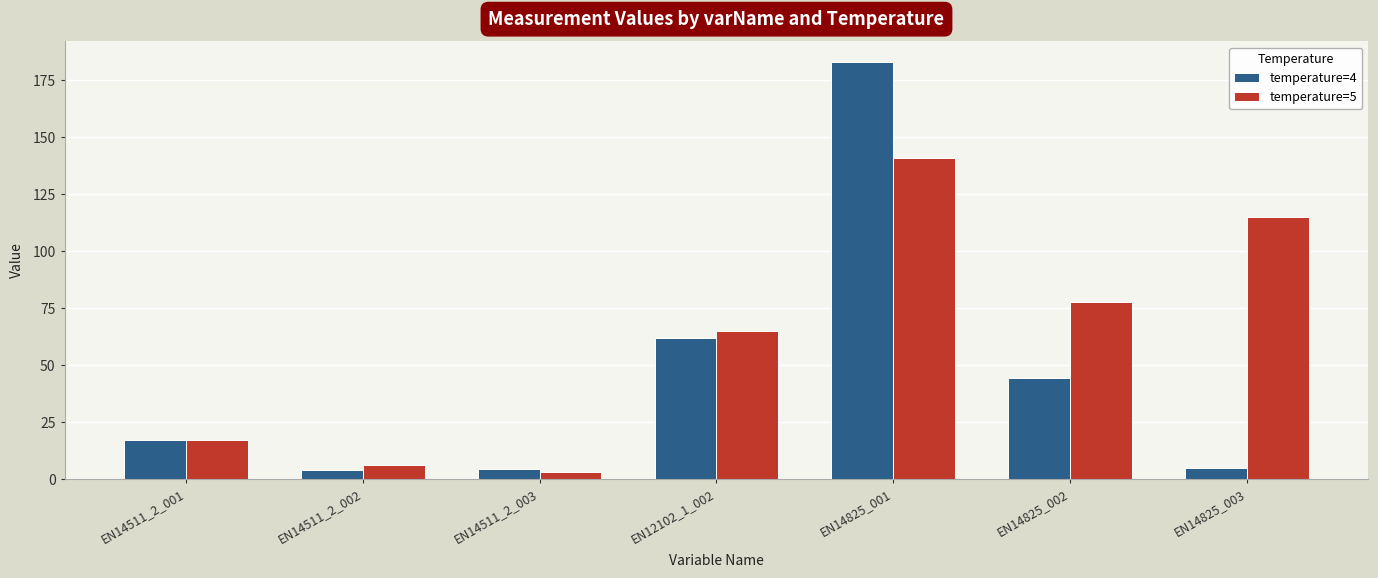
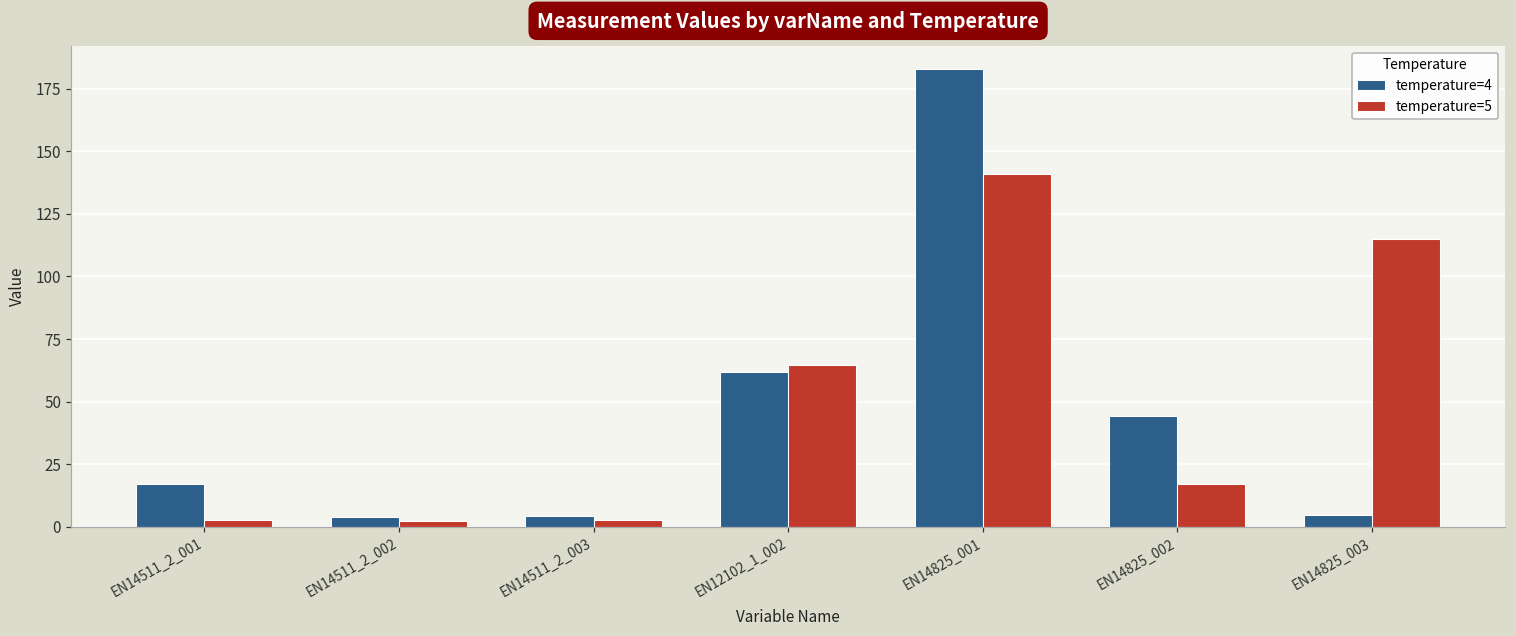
  {
    "temperature=4": {
      "EN14511_2_001": 17,
      "EN14511_2_002": 4,
      "EN14511_2_003": 4,
      "EN12102_1_002": 62,
      "EN14825_001": 183,
      "EN14825_002": 44,
      "EN14825_003": 5
    },
    "temperature=5": {
-     "EN14511_2_001": 17,
-     "EN14511_2_002": 6,
+     "EN14511_2_001": 3,
+     "EN14511_2_002": 2,
      "EN14511_2_003": 3,
      "EN12102_1_002": 65,
      "EN14825_001": 141,
-     "EN14825_002": 78,
+     "EN14825_002": 17,
      "EN14825_003": 115
    }
  }
